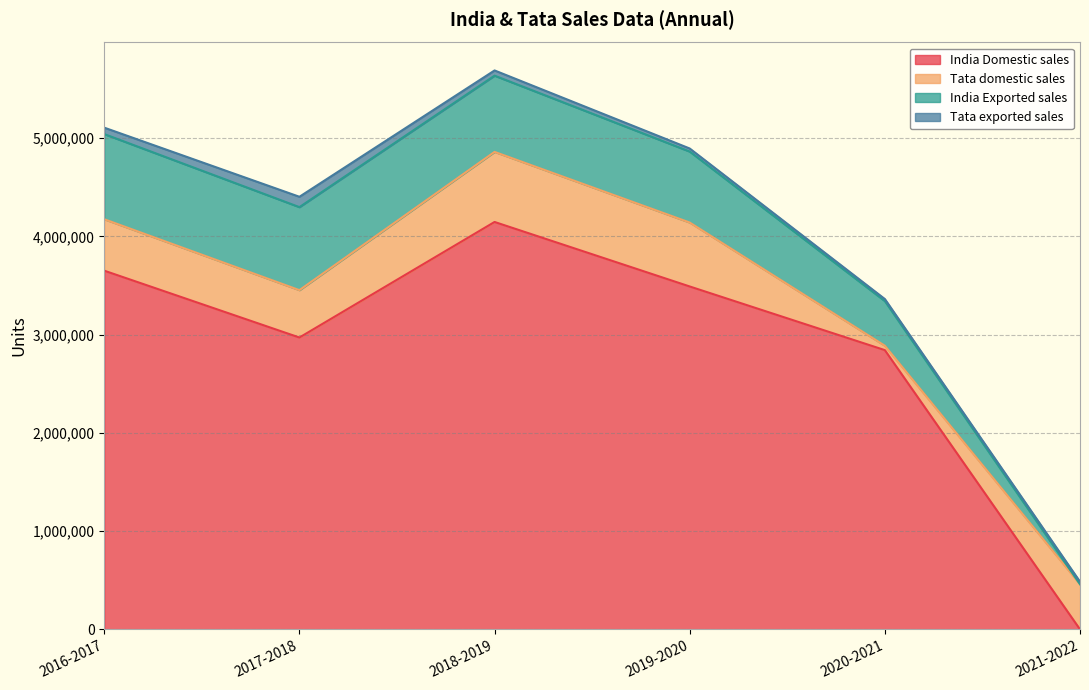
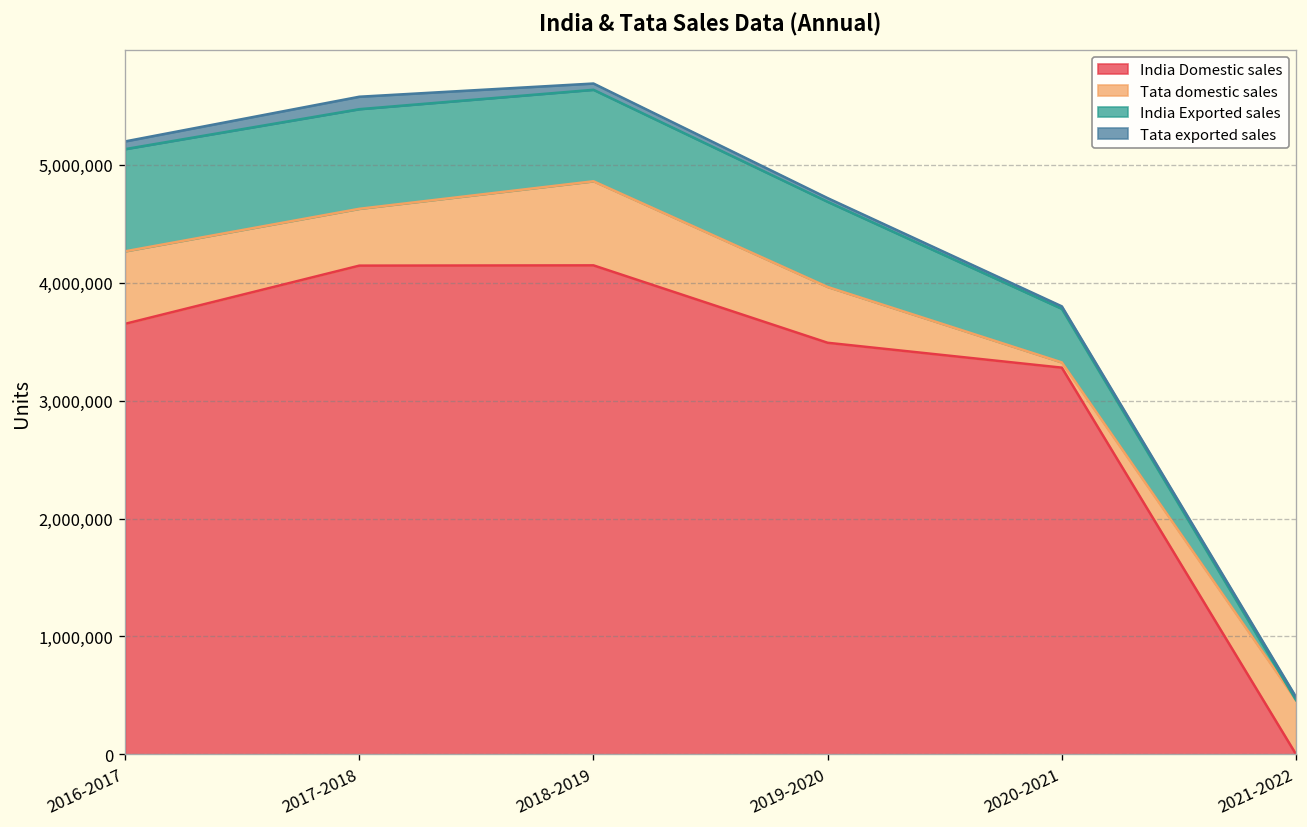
  {
    "India Domestic sales": {
      "2016-2017": "3,700,000",
-     "2017-2018": "3,000,000",
+     "2017-2018": "4,100,000",
      "2018-2019": "4,100,000",
      "2019-2020": "3,500,000",
-     "2020-2021": "2,800,000",
+     "2020-2021": "3,300,000",
      "2021-2022": "0"
    },
    "Tata domestic sales": {
-     "2016-2017": "500,000",
+     "2016-2017": "600,000",
      "2017-2018": "500,000",
      "2018-2019": "700,000",
-     "2019-2020": "700,000",
+     "2019-2020": "500,000",
      "2020-2021": "0"
    }
  }
